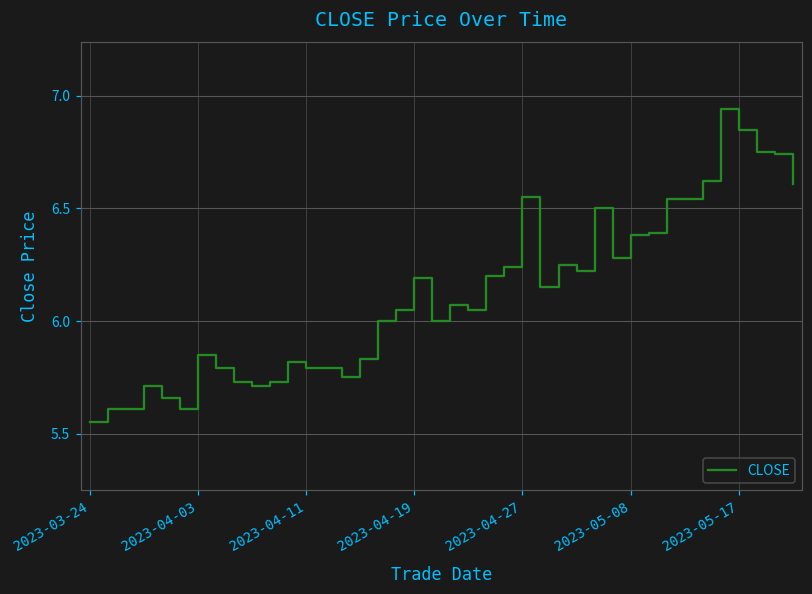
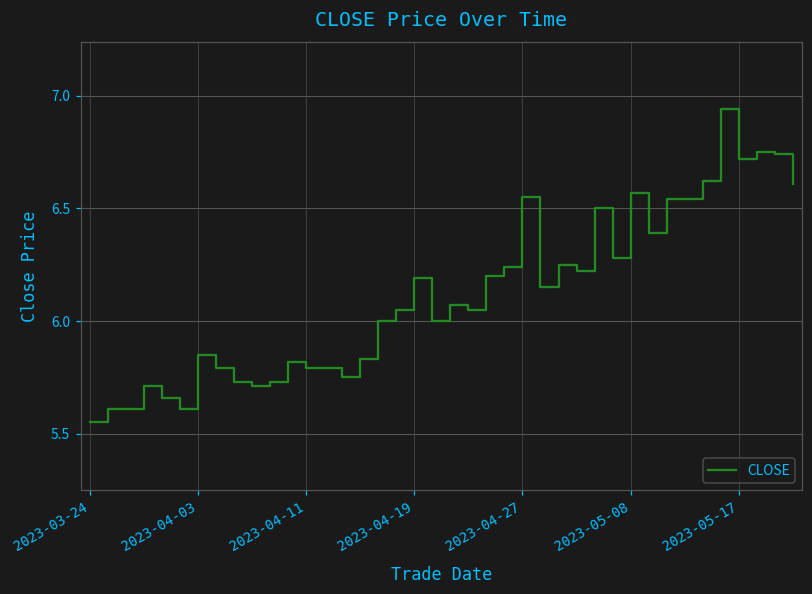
  {
    "2023-03-24": 5.55,
    "2023-04-03": 5.85,
    "2023-04-11": 5.79,
    "2023-04-19": 6.19,
    "2023-04-27": 6.55,
-   "2023-05-08": 6.38,
-   "2023-05-17": 6.85
+   "2023-05-08": 6.57,
+   "2023-05-17": 6.72
  }
